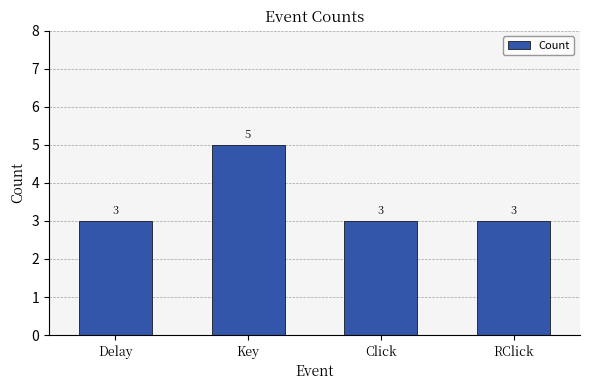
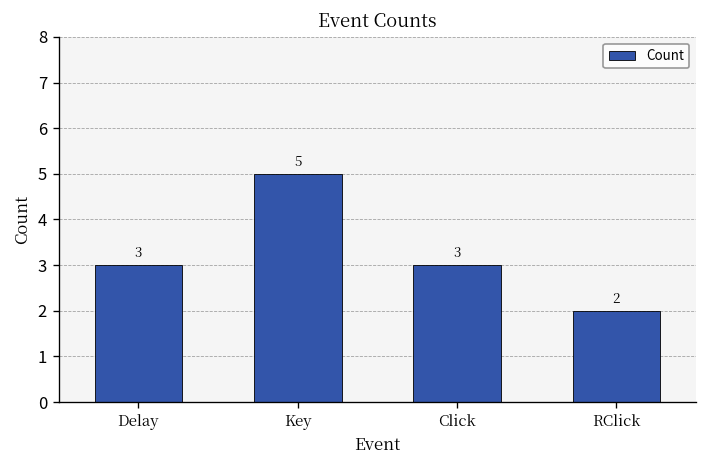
  {
    "Delay": 3,
    "Key": 5,
    "Click": 3,
-   "RClick": 3
+   "RClick": 2
  }
